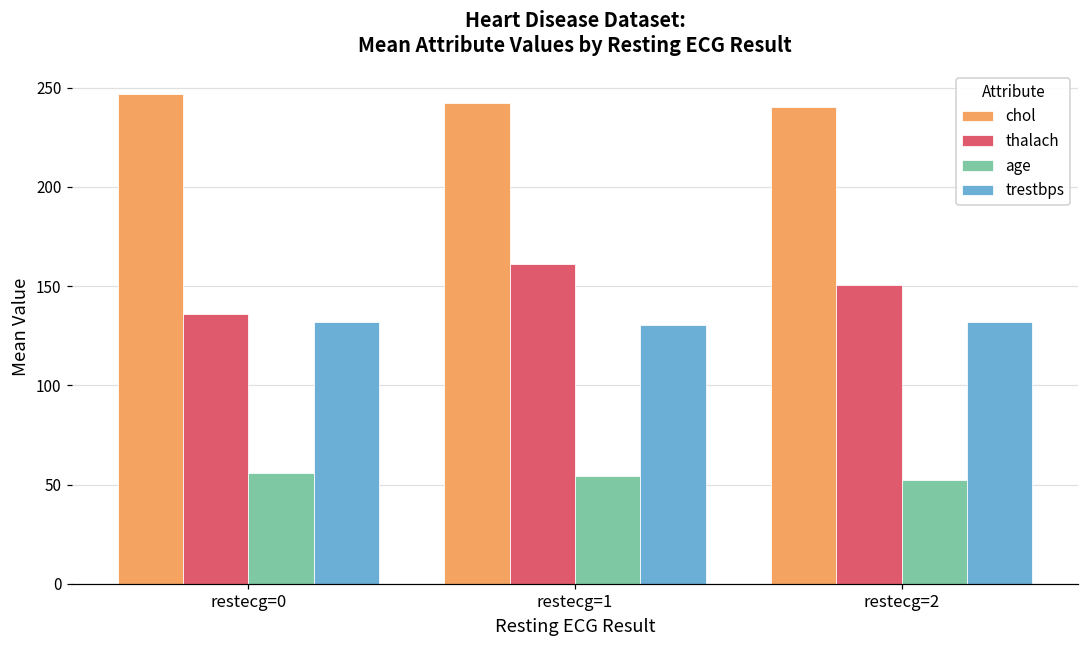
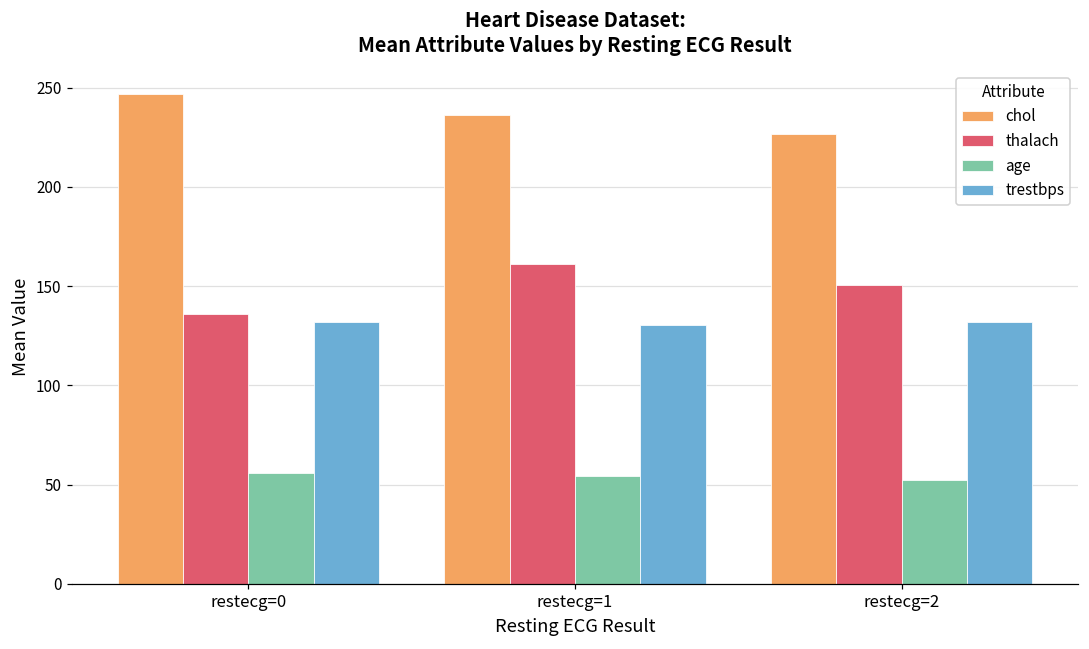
  {
    "chol": {
      "restecg=0": 247,
-     "restecg=1": 243,
-     "restecg=2": 240
+     "restecg=1": 236,
+     "restecg=2": 227
    },
    "thalach": {
      "restecg=0": 136,
      "restecg=1": 161,
      "restecg=2": 150
    }
  }
